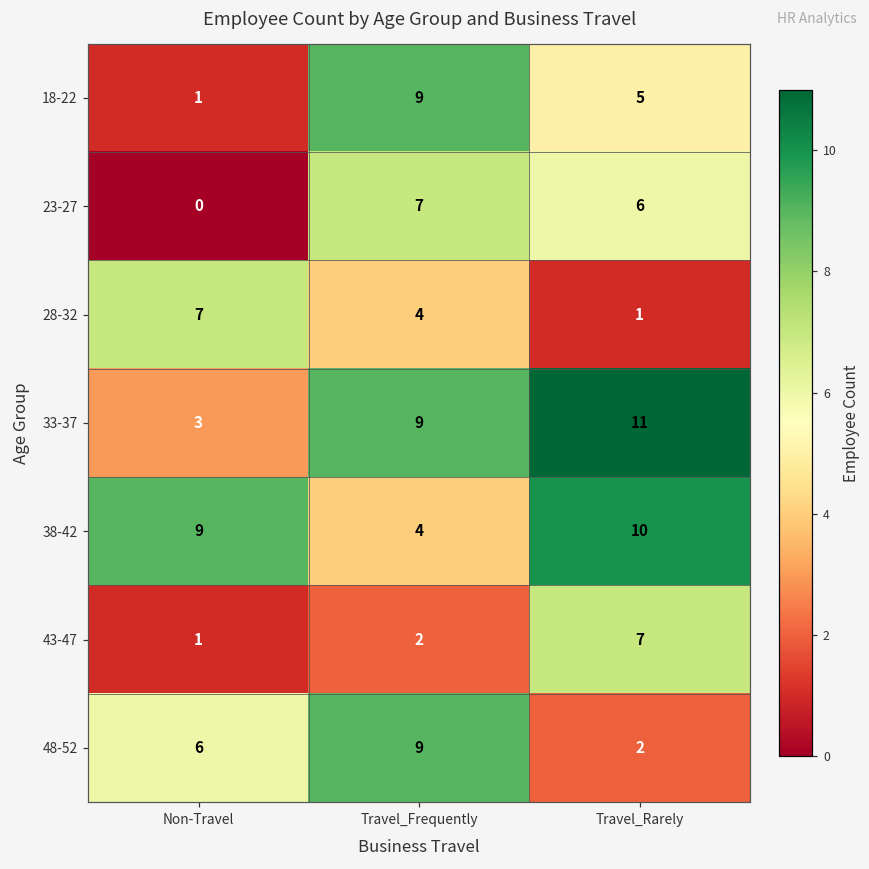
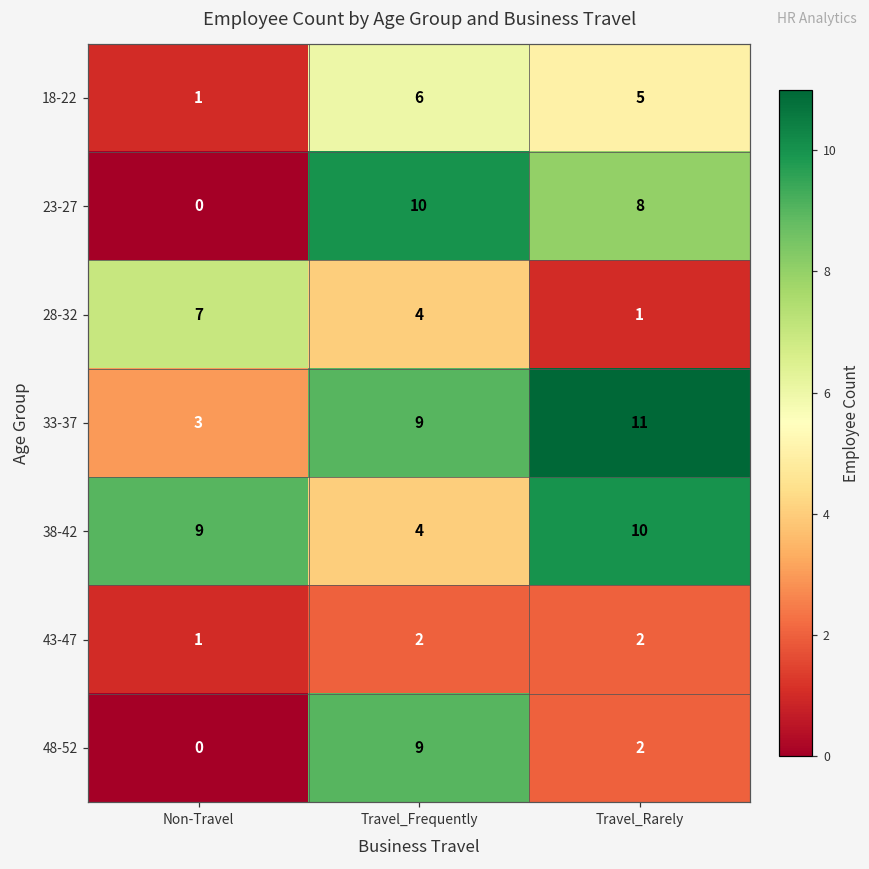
  {
    "18-22": {
      "Non-Travel": 1,
-     "Travel_Frequently": 9,
+     "Travel_Frequently": 6,
      "Travel_Rarely": 5
    },
    "23-27": {
      "Non-Travel": 0,
-     "Travel_Frequently": 7,
-     "Travel_Rarely": 6
+     "Travel_Frequently": 10,
+     "Travel_Rarely": 8
    },
    "28-32": {
      "Non-Travel": 7,
      "Travel_Frequently": 4,
      "Travel_Rarely": 1
    },
    "33-37": {
      "Non-Travel": 3,
      "Travel_Frequently": 9,
      "Travel_Rarely": 11
    },
    "38-42": {
      "Non-Travel": 9,
      "Travel_Frequently": 4,
      "Travel_Rarely": 10
    },
    "43-47": {
      "Non-Travel": 1,
      "Travel_Frequently": 2,
-     "Travel_Rarely": 7
+     "Travel_Rarely": 2
    },
    "48-52": {
-     "Non-Travel": 6,
+     "Non-Travel": 0,
      "Travel_Frequently": 9,
      "Travel_Rarely": 2
    }
  }
